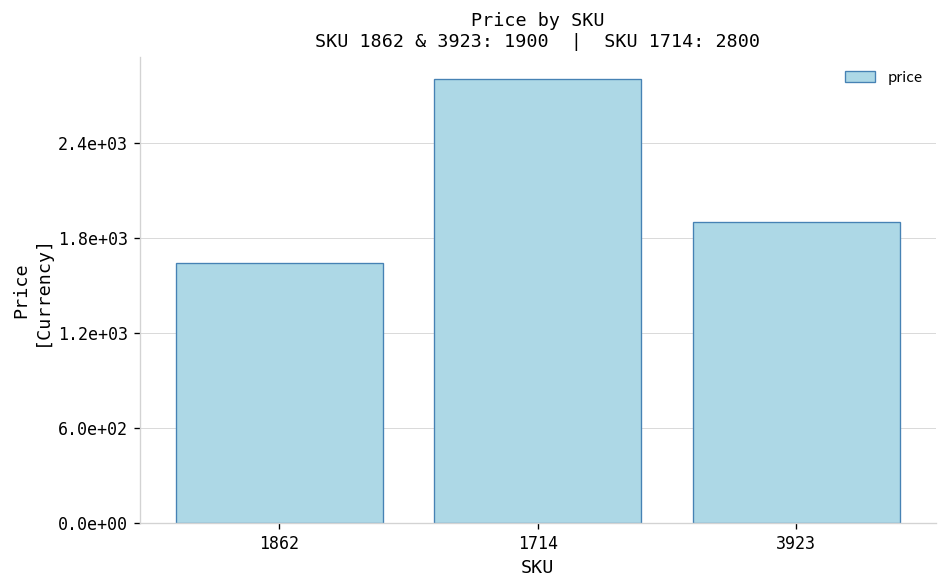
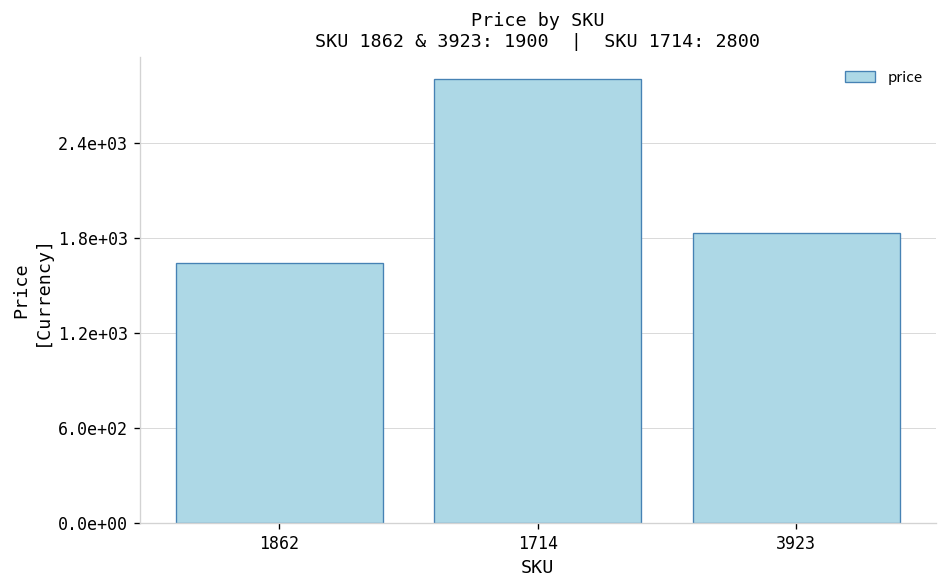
  {
    "1862": 1640,
    "1714": 2800,
-   "3923": 1900
+   "3923": 1830
  }
